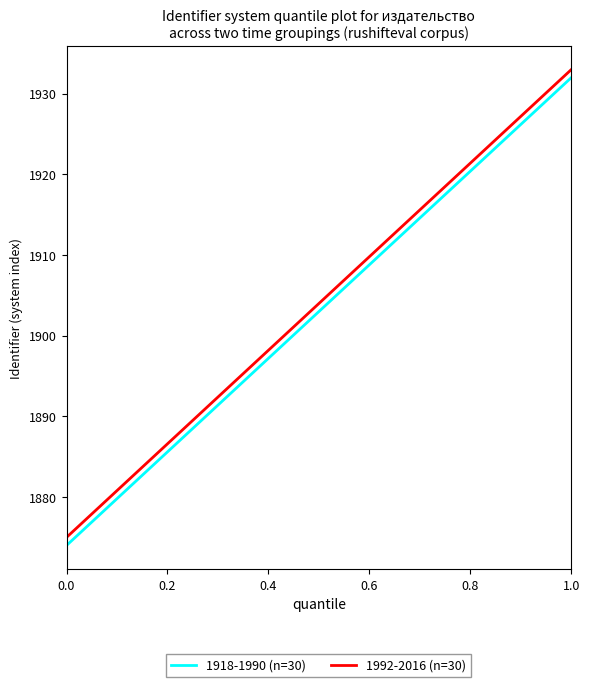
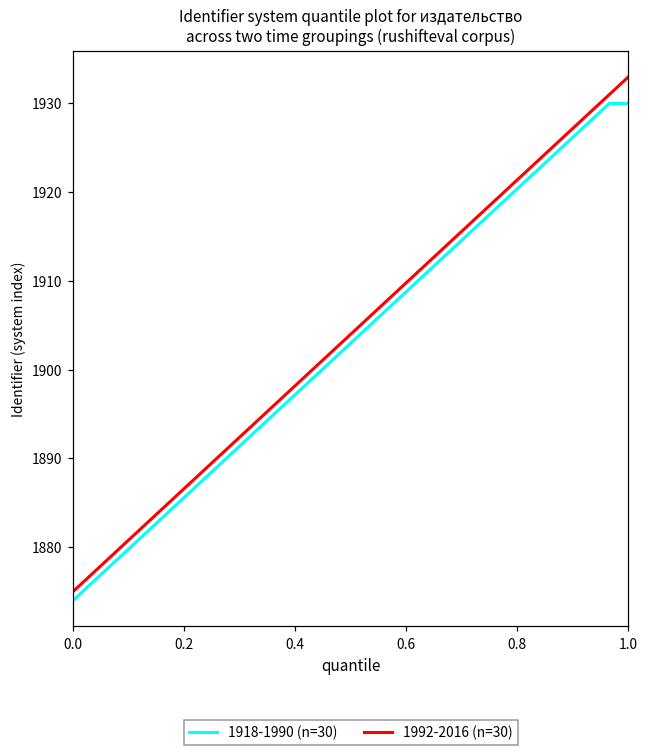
  {
    "1918-1990 (n=30)": {
      "0.0": 1874,
-     "1.0": 1932
+     "1.0": 1930
    },
    "1992-2016 (n=30)": {
      "0.0": 1875,
      "1.0": 1933
    }
  }
